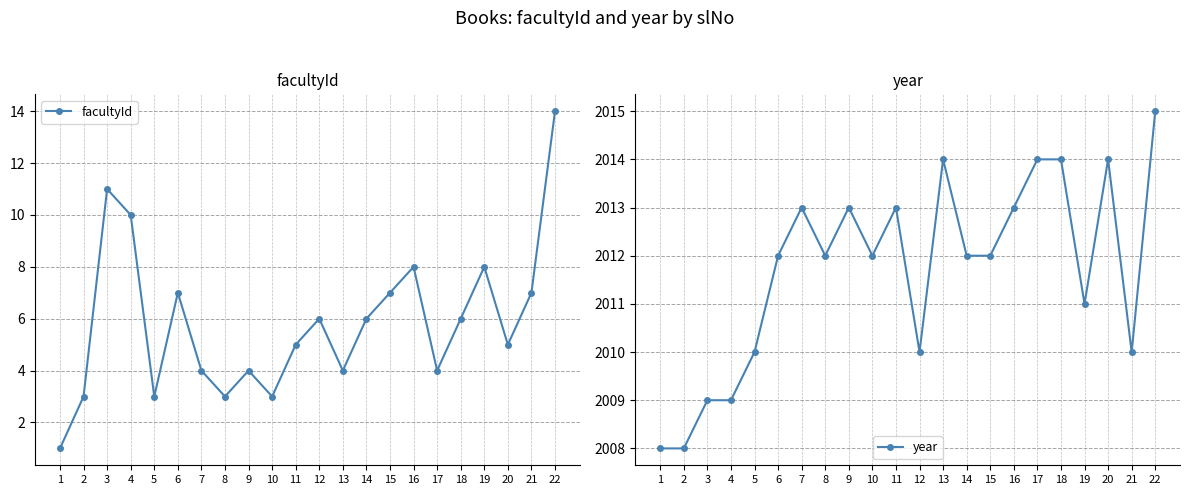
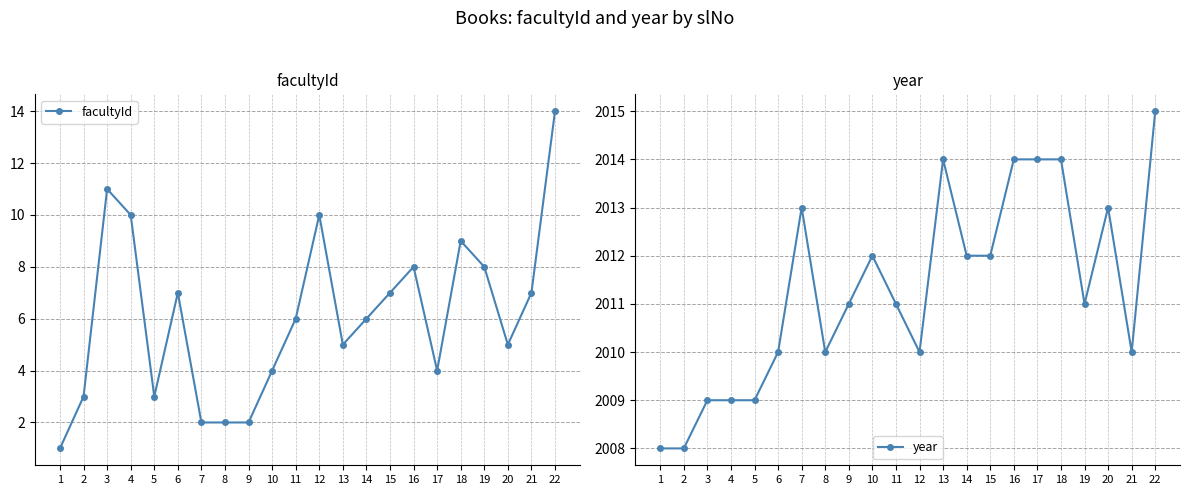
  {
    "facultyId": {
      "1": 1,
      "2": 3,
      "3": 11,
      "4": 10,
      "5": 3,
      "6": 7,
-     "7": 4,
-     "8": 3,
-     "9": 4,
-     "10": 3,
-     "11": 5,
-     "12": 6,
-     "13": 4,
+     "7": 2,
+     "8": 2,
+     "9": 2,
+     "10": 4,
+     "11": 6,
+     "12": 10,
+     "13": 5,
      "14": 6,
      "15": 7,
      "16": 8,
      "17": 4,
-     "18": 6,
+     "18": 9,
      "19": 8,
      "20": 5,
      "21": 7,
      "22": 14
    },
    "year": {
      "1": 2008,
      "2": 2008,
      "3": 2009,
      "4": 2009,
-     "5": 2010,
-     "6": 2012,
+     "5": 2009,
+     "6": 2010,
      "7": 2013,
-     "8": 2012,
-     "9": 2013,
+     "8": 2010,
+     "9": 2011,
      "10": 2012,
-     "11": 2013,
+     "11": 2011,
      "12": 2010,
      "13": 2014,
      "14": 2012,
      "15": 2012,
-     "16": 2013,
+     "16": 2014,
      "17": 2014,
      "18": 2014,
      "19": 2011,
-     "20": 2014,
+     "20": 2013,
      "21": 2010,
      "22": 2015
    }
  }
